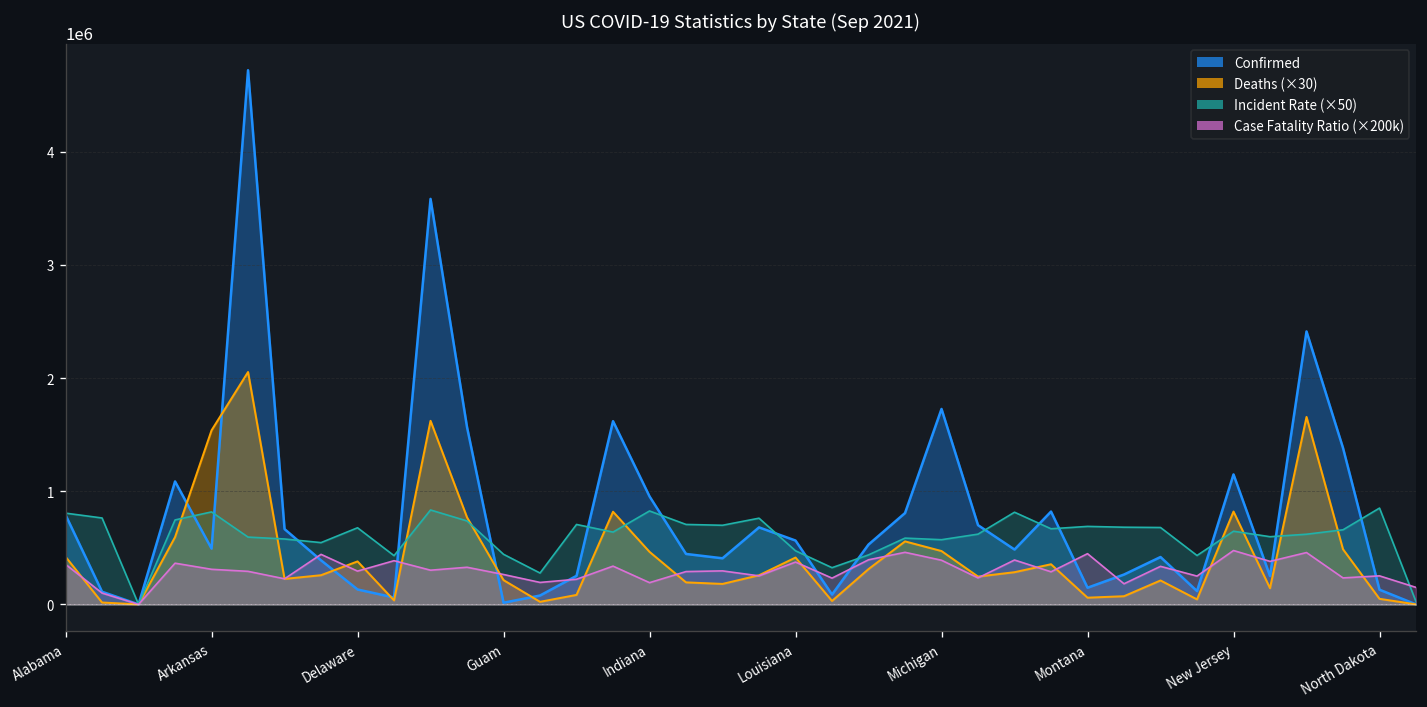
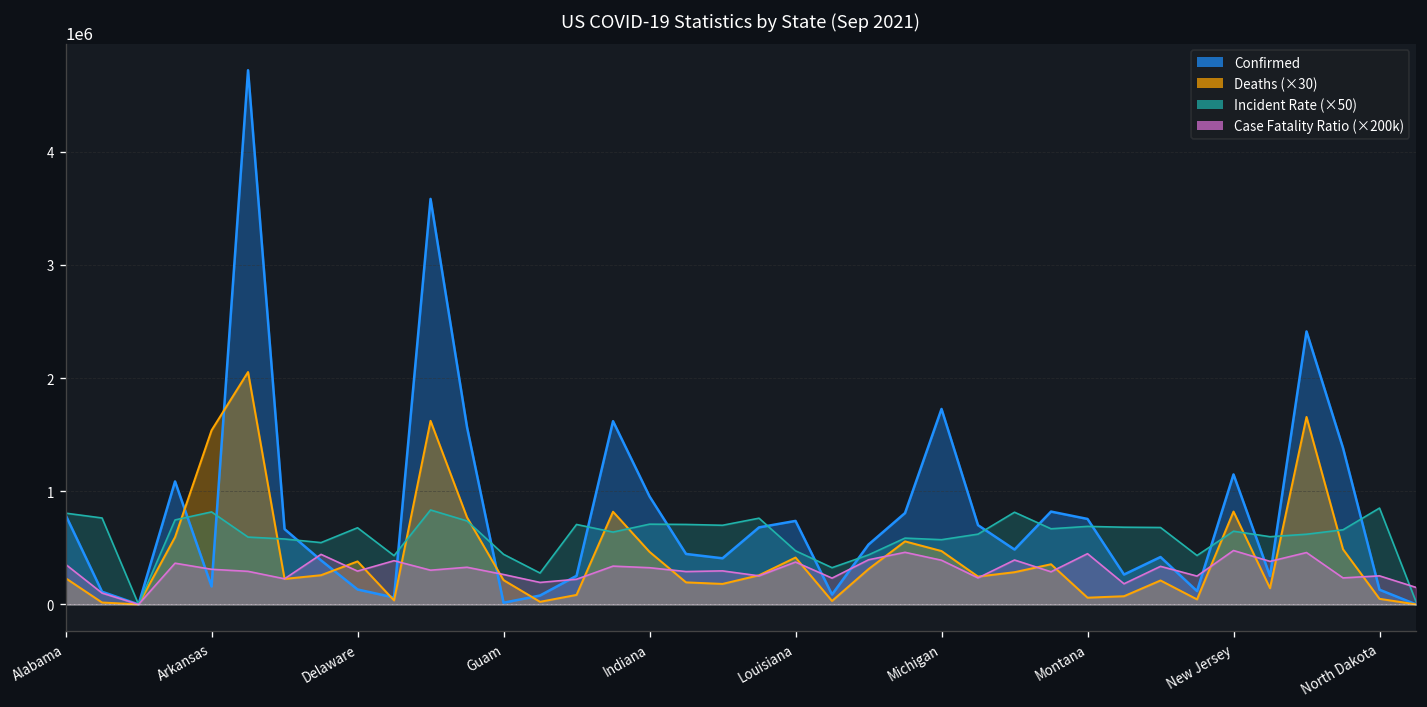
  {
    "Confirmed": {
-     "Arkansas": 500000,
+     "Arkansas": 200000,
      "Delaware": 100000,
      "Guam": 0,
      "Indiana": 1000000,
-     "Louisiana": 600000,
+     "Louisiana": 700000,
      "Michigan": 1700000,
-     "Montana": 100000,
+     "Montana": 800000,
      "New Jersey": 1100000,
      "North Dakota": 100000
    },
    "Deaths (×30)": {
-     "Alabama": 400000,
+     "Alabama": 200000,
      "Arkansas": 1500000,
      "Delaware": 400000,
      "Guam": 200000,
      "Indiana": 500000,
      "Louisiana": 400000,
      "Michigan": 500000,
      "Montana": 100000,
      "New Jersey": 800000,
      "North Dakota": 0
    },
    "Incident Rate (×50)": {
      "Arkansas": 800000,
      "Delaware": 700000,
      "Guam": 400000,
-     "Indiana": 800000,
+     "Indiana": 700000,
      "Louisiana": 500000,
      "Michigan": 600000,
      "Montana": 700000,
      "New Jersey": 600000,
      "North Dakota": 900000
    },
    "Case Fatality Ratio (×200k)": {
      "Alabama": 400000,
      "Arkansas": 300000,
      "Delaware": 300000,
      "Guam": 300000,
-     "Indiana": 200000,
+     "Indiana": 300000,
      "Louisiana": 400000,
      "Michigan": 400000,
      "Montana": 400000,
      "New Jersey": 500000,
      "North Dakota": 300000
    }
  }
